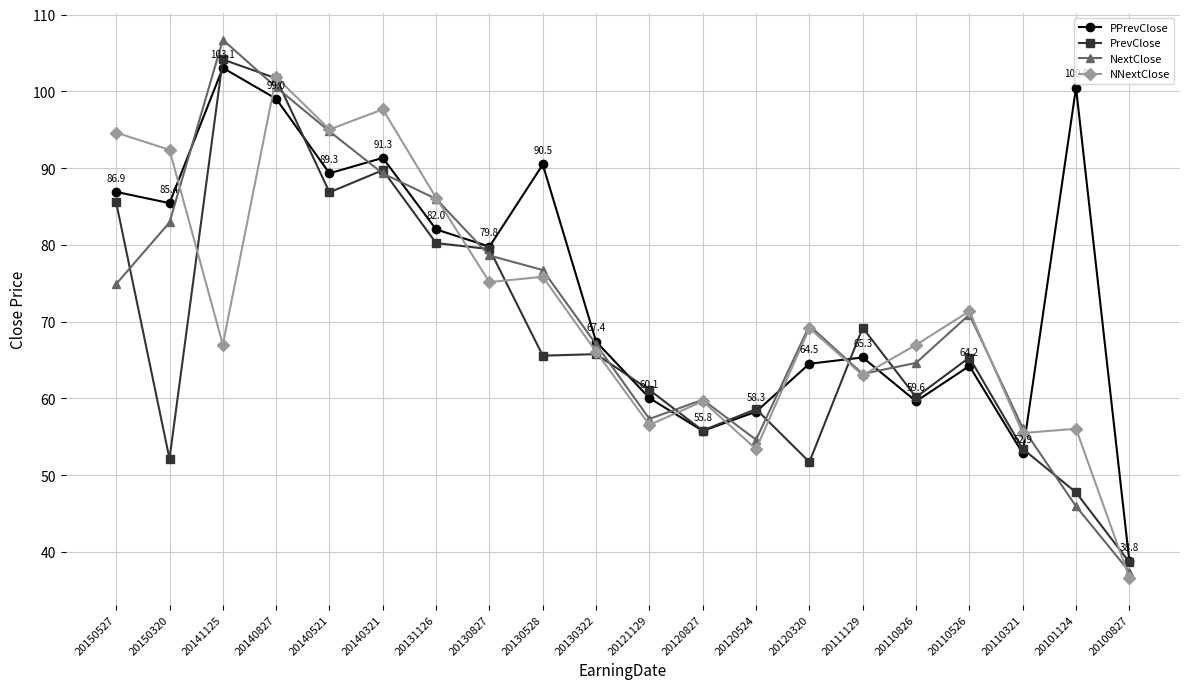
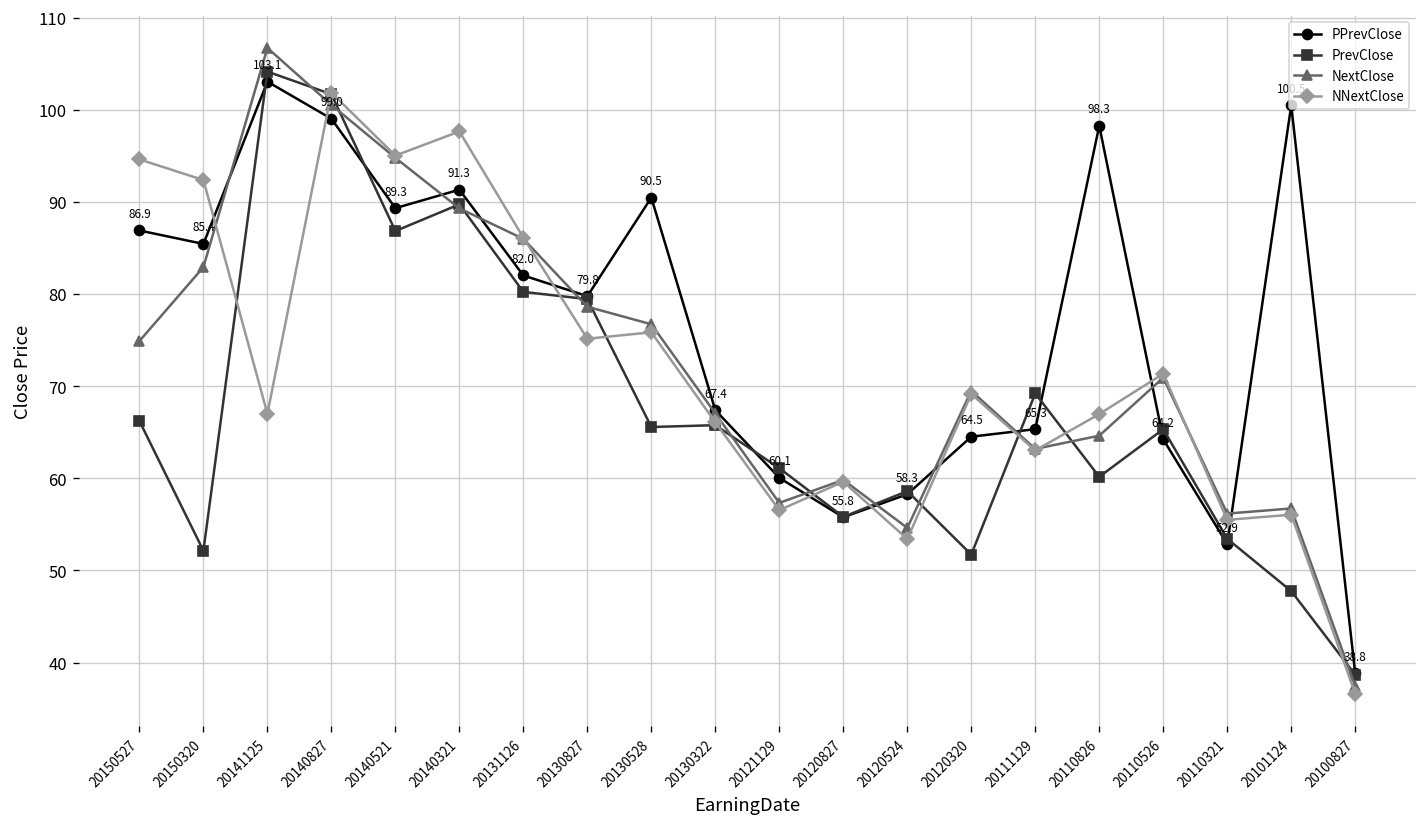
  {
    "PPrevClose": {
      "20150527": 86.9,
      "20150320": 85.4,
      "20140521": 89.3,
      "20140321": 91.3,
      "20131126": 82.0,
      "20130528": 90.5,
      "20130322": 67.4,
      "20120524": 58.3,
      "20120320": 64.5,
      "20111129": 65.3,
-     "20110826": 59.6
+     "20110826": 98.3
    },
    "PrevClose": {
-     "20150527": 86,
+     "20150527": 66,
      "20150320": 52,
      "20140521": 87,
      "20140321": 90,
      "20131126": 80,
      "20130528": 66,
      "20120320": 52,
      "20111129": 69,
      "20110826": 60,
      "20110321": 53,
      "20101124": 48
    },
    "NextClose": {
      "20150527": 75,
      "20150320": 83,
      "20141125": 107,
      "20140321": 89,
      "20130827": 79,
      "20130528": 77,
      "20130322": 67,
      "20121129": 57,
      "20120524": 55,
      "20120320": 69,
      "20110826": 65,
      "20110526": 71,
      "20110321": 56,
-     "20101124": 46,
+     "20101124": 57,
      "20100827": 37
    },
    "NNextClose": {
      "20150527": 95,
      "20150320": 92,
      "20141125": 67,
      "20140321": 98,
      "20130827": 75,
      "20130528": 76,
      "20121129": 57,
      "20120524": 53,
      "20120320": 69,
      "20110826": 67,
      "20110526": 71,
      "20101124": 56,
      "20100827": 37
    }
  }
